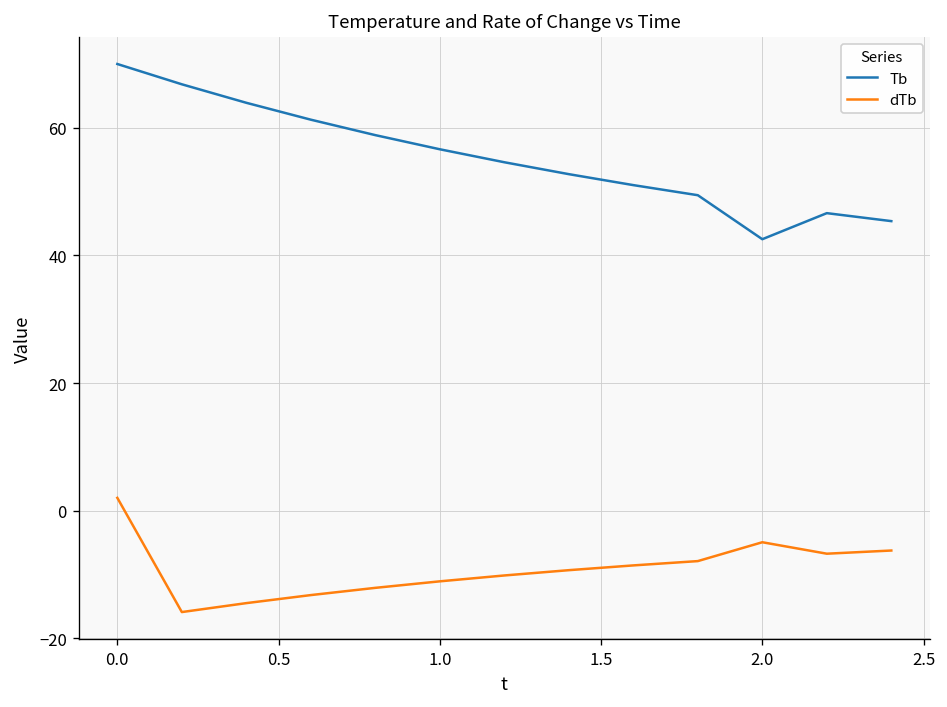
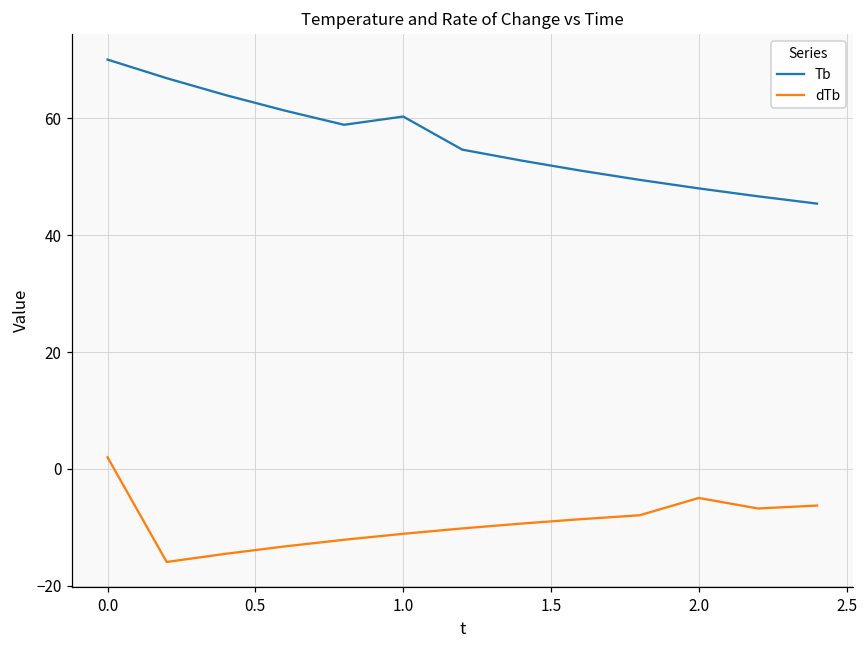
  {
    "Tb": {
      "0.0": 70,
-     "1.0": 57,
-     "2.0": 43
+     "1.0": 60,
+     "2.0": 48
    },
    "dTb": {
      "0.0": 2,
      "1.0": -11,
      "2.0": -5
    }
  }
